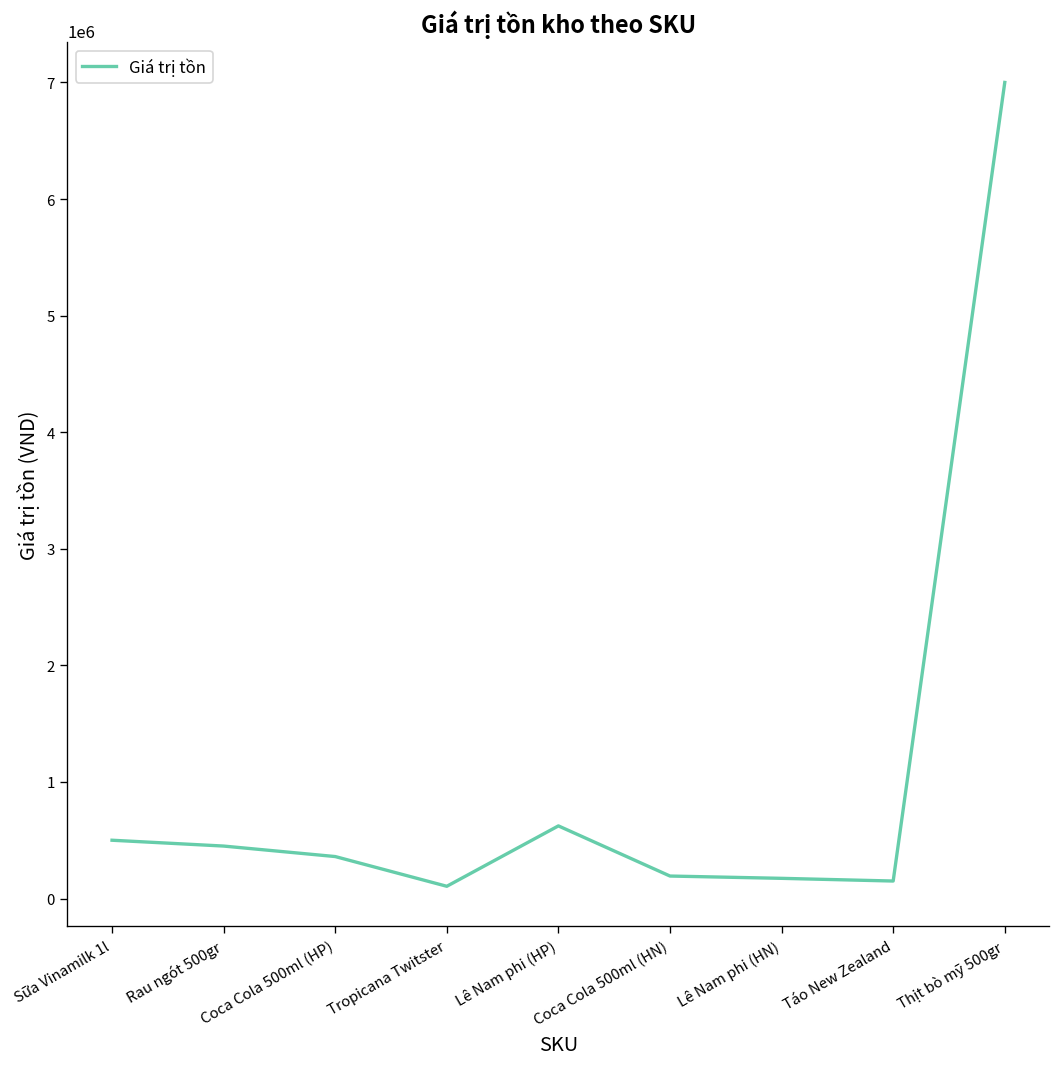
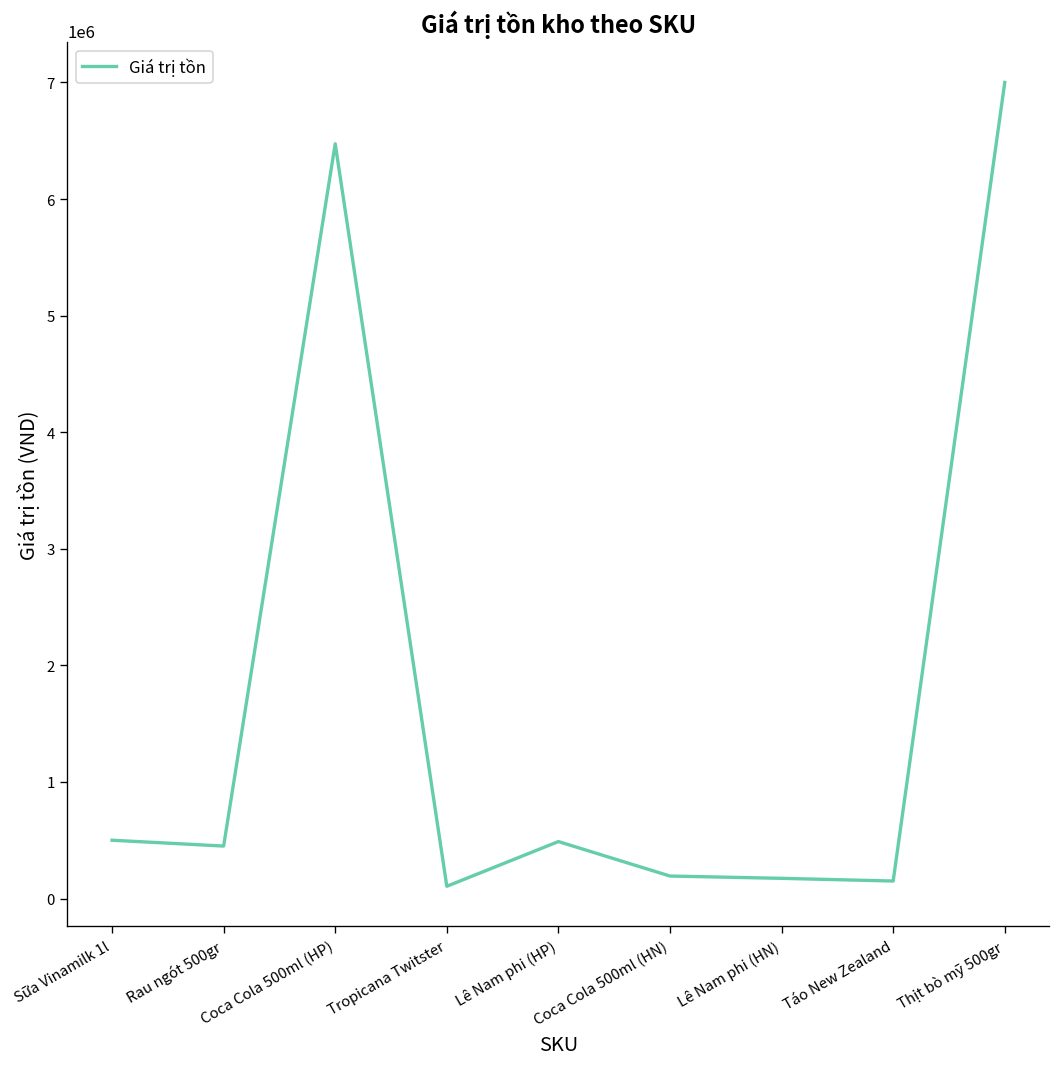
  {
    "Sữa Vinamilk 1l": 500000,
    "Rau ngót 500gr": 500000,
-   "Coca Cola 500ml (HP)": 400000,
+   "Coca Cola 500ml (HP)": 6500000,
    "Tropicana Twitster": 100000,
-   "Lê Nam phi (HP)": 600000,
+   "Lê Nam phi (HP)": 500000,
    "Coca Cola 500ml (HN)": 200000,
    "Lê Nam phi (HN)": 200000,
    "Táo New Zealand": 200000,
    "Thịt bò mỹ 500gr": 7000000
  }
